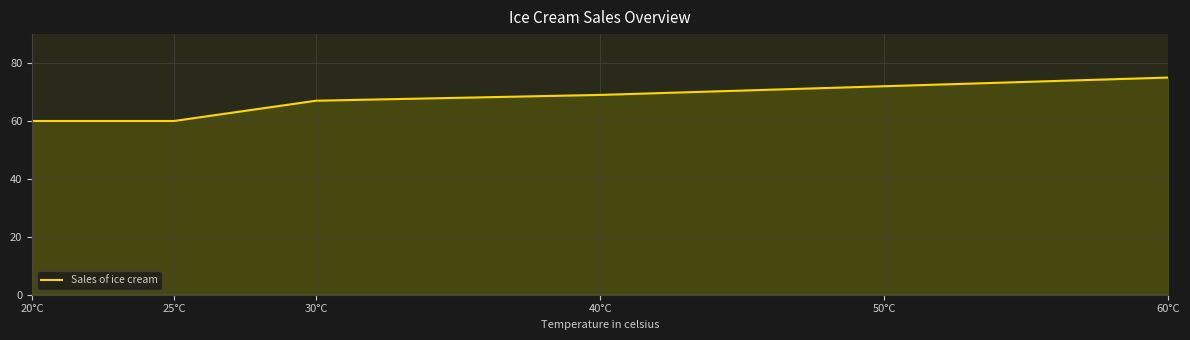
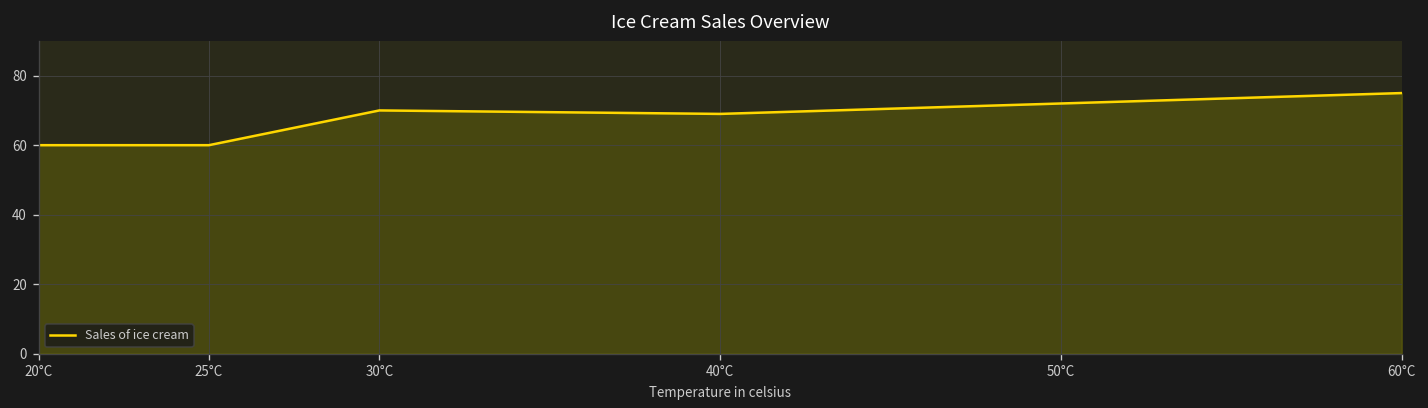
  {
    "20°C": 60,
    "25°C": 60,
-   "30°C": 67,
+   "30°C": 70,
    "40°C": 69,
    "50°C": 72,
    "60°C": 75
  }
